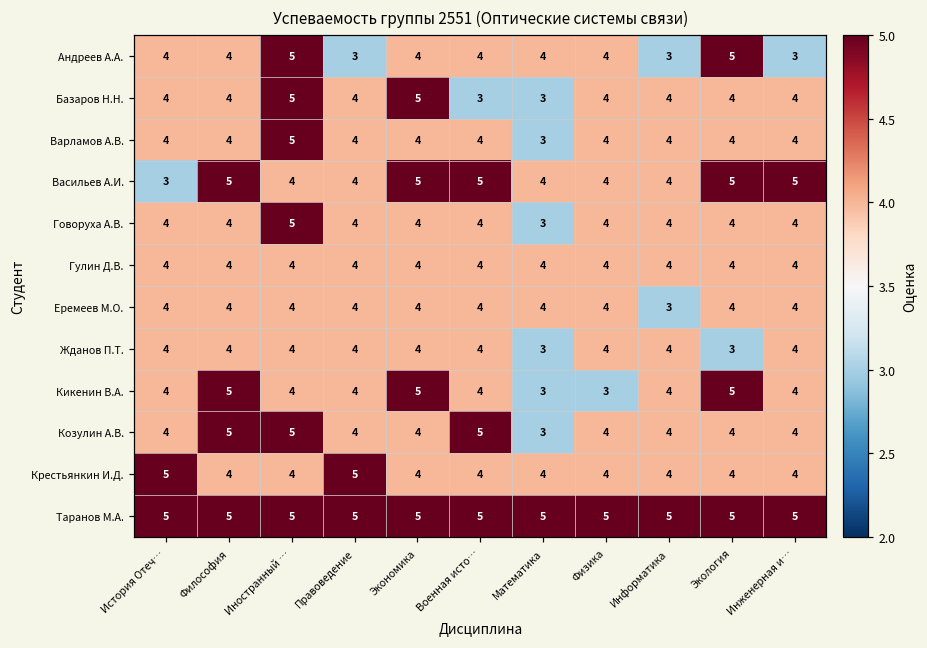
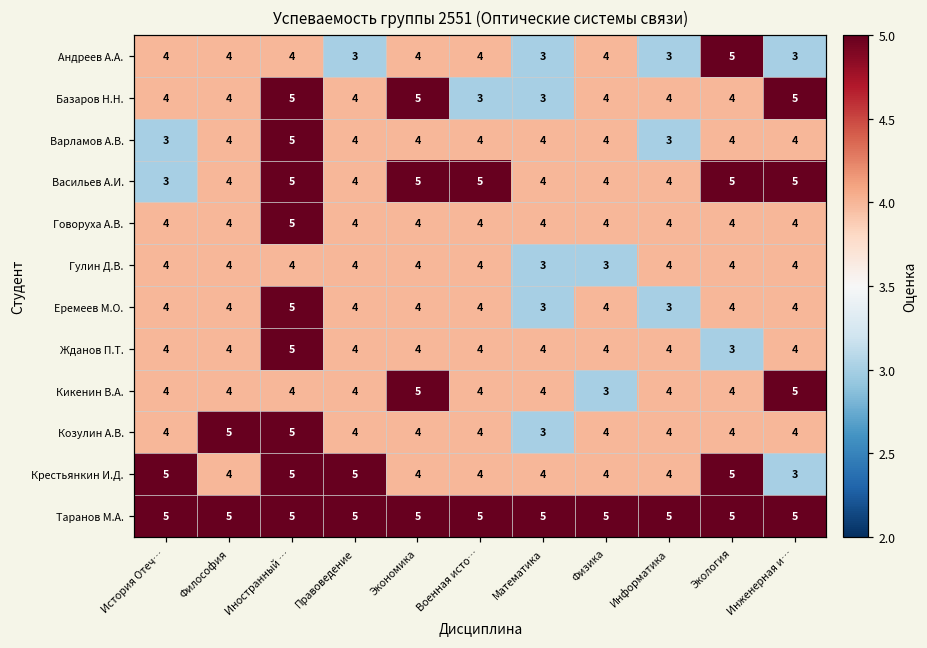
  {
    "Андреев А.А.": {
      "История Отеч…": 4,
      "Философия": 4,
-     "Иностранный …": 5,
+     "Иностранный …": 4,
      "Правоведение": 3,
      "Экономика": 4,
      "Военная исто…": 4,
-     "Математика": 4,
+     "Математика": 3,
      "Физика": 4,
      "Информатика": 3,
      "Экология": 5,
      "Инженерная и…": 3
    },
    "Базаров Н.Н.": {
      "История Отеч…": 4,
      "Философия": 4,
      "Иностранный …": 5,
      "Правоведение": 4,
      "Экономика": 5,
      "Военная исто…": 3,
      "Математика": 3,
      "Физика": 4,
      "Информатика": 4,
      "Экология": 4,
-     "Инженерная и…": 4
+     "Инженерная и…": 5
    },
    "Варламов А.В.": {
-     "История Отеч…": 4,
+     "История Отеч…": 3,
      "Философия": 4,
      "Иностранный …": 5,
      "Правоведение": 4,
      "Экономика": 4,
      "Военная исто…": 4,
-     "Математика": 3,
+     "Математика": 4,
      "Физика": 4,
-     "Информатика": 4,
+     "Информатика": 3,
      "Экология": 4,
      "Инженерная и…": 4
    },
    "Васильев А.И.": {
      "История Отеч…": 3,
-     "Философия": 5,
-     "Иностранный …": 4,
+     "Философия": 4,
+     "Иностранный …": 5,
      "Правоведение": 4,
      "Экономика": 5,
      "Военная исто…": 5,
      "Математика": 4,
      "Физика": 4,
      "Информатика": 4,
      "Экология": 5,
      "Инженерная и…": 5
    },
    "Говоруха А.В.": {
      "История Отеч…": 4,
      "Философия": 4,
      "Иностранный …": 5,
      "Правоведение": 4,
      "Экономика": 4,
      "Военная исто…": 4,
-     "Математика": 3,
+     "Математика": 4,
      "Физика": 4,
      "Информатика": 4,
      "Экология": 4,
      "Инженерная и…": 4
    },
    "Гулин Д.В.": {
      "История Отеч…": 4,
      "Философия": 4,
      "Иностранный …": 4,
      "Правоведение": 4,
      "Экономика": 4,
      "Военная исто…": 4,
-     "Математика": 4,
-     "Физика": 4,
+     "Математика": 3,
+     "Физика": 3,
      "Информатика": 4,
      "Экология": 4,
      "Инженерная и…": 4
    },
    "Еремеев М.О.": {
      "История Отеч…": 4,
      "Философия": 4,
-     "Иностранный …": 4,
+     "Иностранный …": 5,
      "Правоведение": 4,
      "Экономика": 4,
      "Военная исто…": 4,
-     "Математика": 4,
+     "Математика": 3,
      "Физика": 4,
      "Информатика": 3,
      "Экология": 4,
      "Инженерная и…": 4
    },
    "Жданов П.Т.": {
      "История Отеч…": 4,
      "Философия": 4,
-     "Иностранный …": 4,
+     "Иностранный …": 5,
      "Правоведение": 4,
      "Экономика": 4,
      "Военная исто…": 4,
-     "Математика": 3,
+     "Математика": 4,
      "Физика": 4,
      "Информатика": 4,
      "Экология": 3,
      "Инженерная и…": 4
    },
    "Кикенин В.А.": {
      "История Отеч…": 4,
-     "Философия": 5,
+     "Философия": 4,
      "Иностранный …": 4,
      "Правоведение": 4,
      "Экономика": 5,
      "Военная исто…": 4,
-     "Математика": 3,
+     "Математика": 4,
      "Физика": 3,
      "Информатика": 4,
-     "Экология": 5,
-     "Инженерная и…": 4
+     "Экология": 4,
+     "Инженерная и…": 5
    },
    "Козулин А.В.": {
      "История Отеч…": 4,
      "Философия": 5,
      "Иностранный …": 5,
      "Правоведение": 4,
      "Экономика": 4,
-     "Военная исто…": 5,
+     "Военная исто…": 4,
      "Математика": 3,
      "Физика": 4,
      "Информатика": 4,
      "Экология": 4,
      "Инженерная и…": 4
    },
    "Крестьянкин И.Д.": {
      "История Отеч…": 5,
      "Философия": 4,
-     "Иностранный …": 4,
+     "Иностранный …": 5,
      "Правоведение": 5,
      "Экономика": 4,
      "Военная исто…": 4,
      "Математика": 4,
      "Физика": 4,
      "Информатика": 4,
-     "Экология": 4,
-     "Инженерная и…": 4
+     "Экология": 5,
+     "Инженерная и…": 3
    },
    "Таранов М.А.": {
      "История Отеч…": 5,
      "Философия": 5,
      "Иностранный …": 5,
      "Правоведение": 5,
      "Экономика": 5,
      "Военная исто…": 5,
      "Математика": 5,
      "Физика": 5,
      "Информатика": 5,
      "Экология": 5,
      "Инженерная и…": 5
    }
  }
